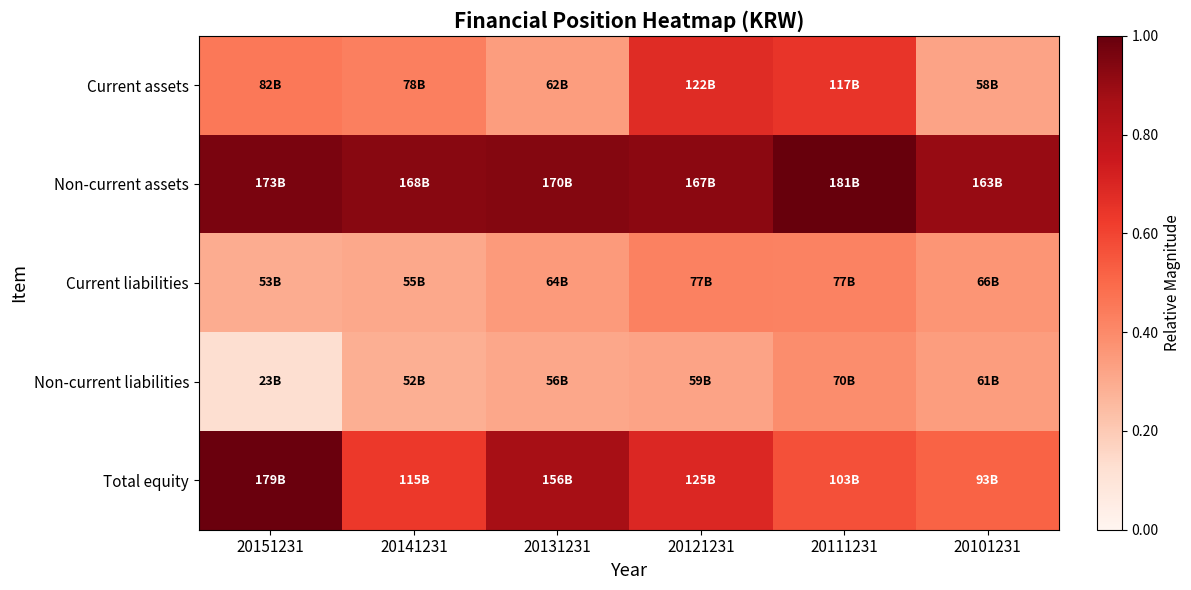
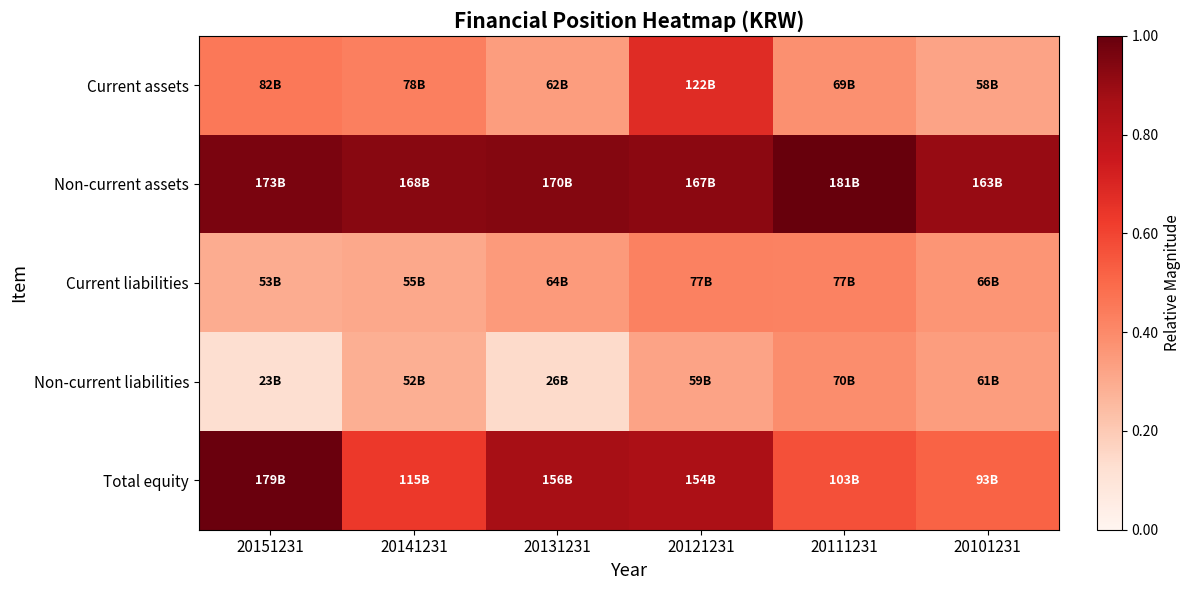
  {
    "Current assets": {
      "20151231": "82B",
      "20141231": "78B",
      "20131231": "62B",
      "20121231": "122B",
-     "20111231": "117B",
+     "20111231": "69B",
      "20101231": "58B"
    },
    "Non-current assets": {
      "20151231": "173B",
      "20141231": "168B",
      "20131231": "170B",
      "20121231": "167B",
      "20111231": "181B",
      "20101231": "163B"
    },
    "Current liabilities": {
      "20151231": "53B",
      "20141231": "55B",
      "20131231": "64B",
      "20121231": "77B",
      "20111231": "77B",
      "20101231": "66B"
    },
    "Non-current liabilities": {
      "20151231": "23B",
      "20141231": "52B",
-     "20131231": "56B",
+     "20131231": "26B",
      "20121231": "59B",
      "20111231": "70B",
      "20101231": "61B"
    },
    "Total equity": {
      "20151231": "179B",
      "20141231": "115B",
      "20131231": "156B",
-     "20121231": "125B",
+     "20121231": "154B",
      "20111231": "103B",
      "20101231": "93B"
    }
  }
